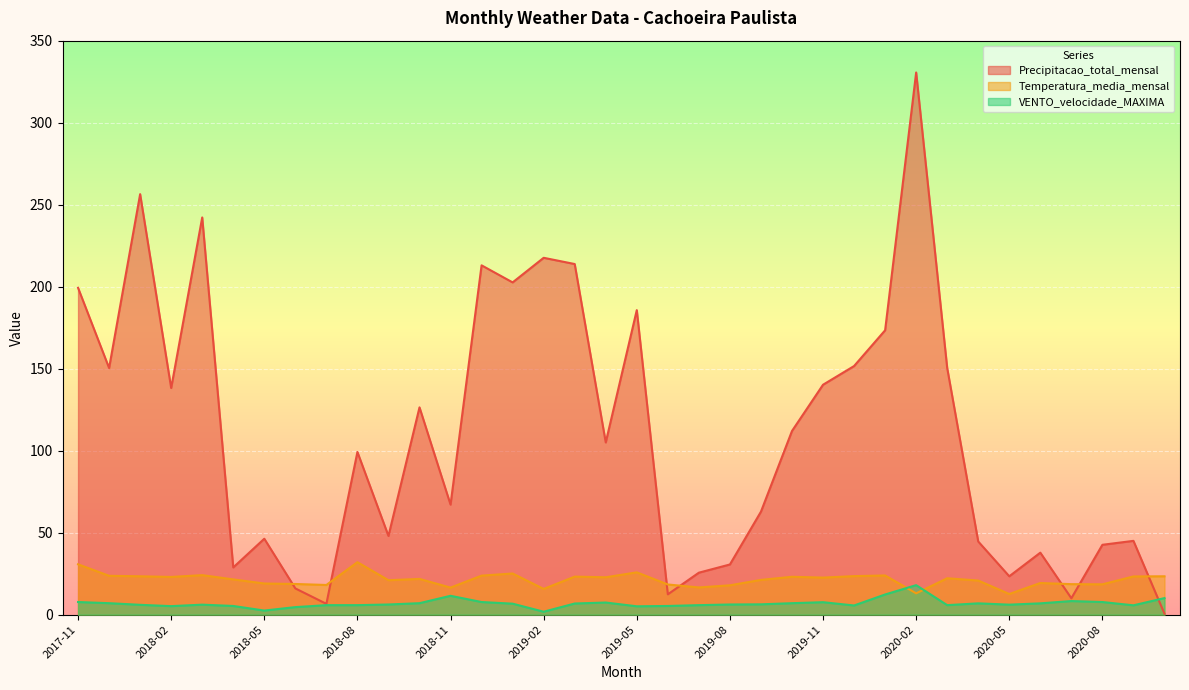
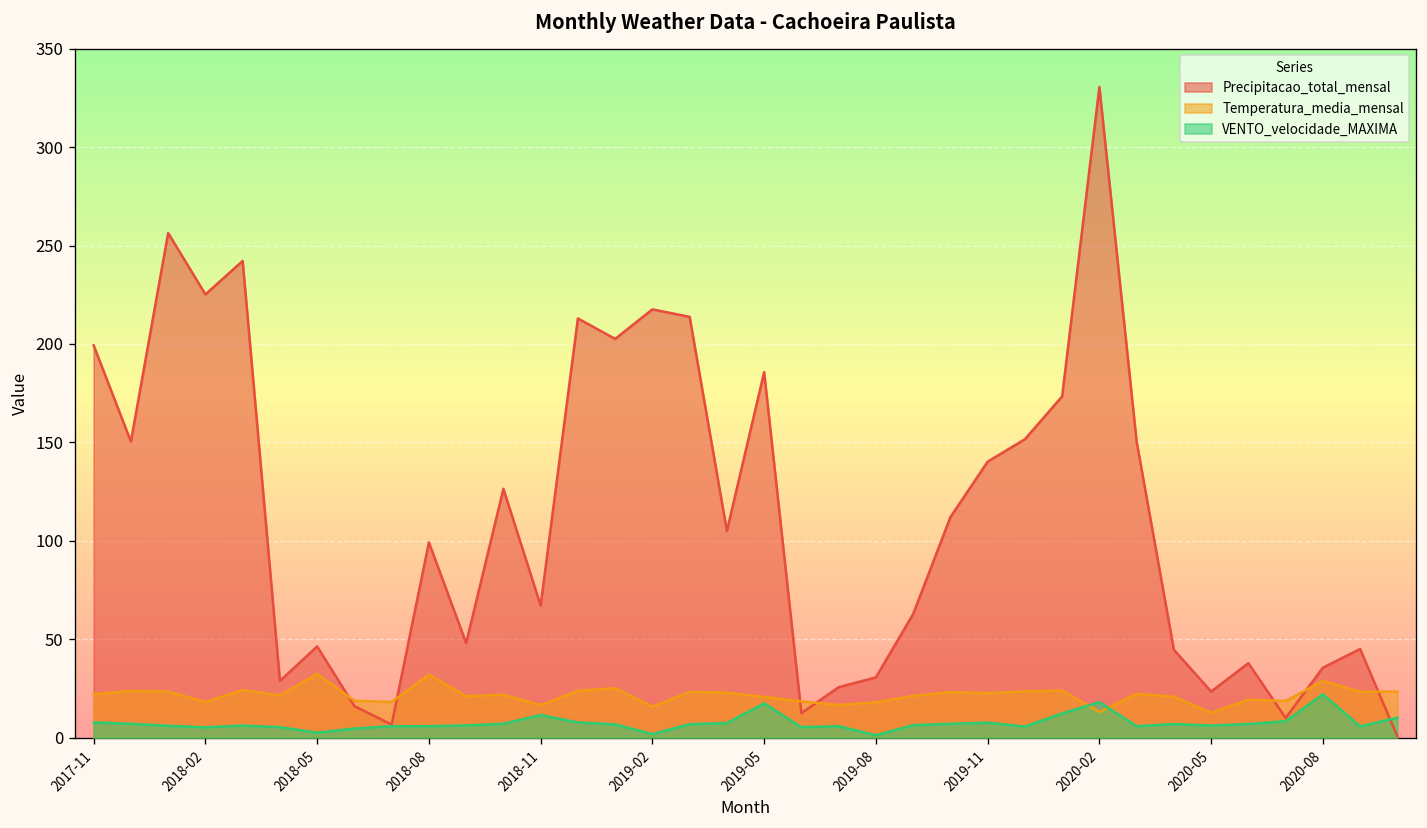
  {
    "Precipitacao_total_mensal": {
      "2017-11": 199,
-     "2018-02": 138,
+     "2018-02": 225,
      "2018-05": 46,
      "2018-08": 99,
      "2018-11": 67,
      "2019-02": 218,
      "2019-05": 186,
      "2019-08": 31,
      "2019-11": 140,
      "2020-02": 331,
      "2020-05": 23,
-     "2020-08": 43
+     "2020-08": 36
    },
    "Temperatura_media_mensal": {
-     "2017-11": 31,
-     "2018-02": 23,
-     "2018-05": 19,
+     "2017-11": 22,
+     "2018-02": 18,
+     "2018-05": 32,
      "2018-08": 32,
      "2018-11": 17,
      "2019-02": 16,
-     "2019-05": 26,
+     "2019-05": 21,
      "2019-08": 18,
      "2019-11": 23,
      "2020-02": 13,
      "2020-05": 13,
-     "2020-08": 19
+     "2020-08": 29
    },
    "VENTO_velocidade_MAXIMA": {
      "2017-11": 8,
      "2018-02": 5,
      "2018-05": 3,
      "2018-08": 6,
      "2018-11": 12,
      "2019-02": 2,
-     "2019-05": 5,
-     "2019-08": 6,
+     "2019-05": 17,
+     "2019-08": 1,
      "2019-11": 8,
      "2020-02": 18,
      "2020-05": 6,
-     "2020-08": 8
+     "2020-08": 22
    }
  }
